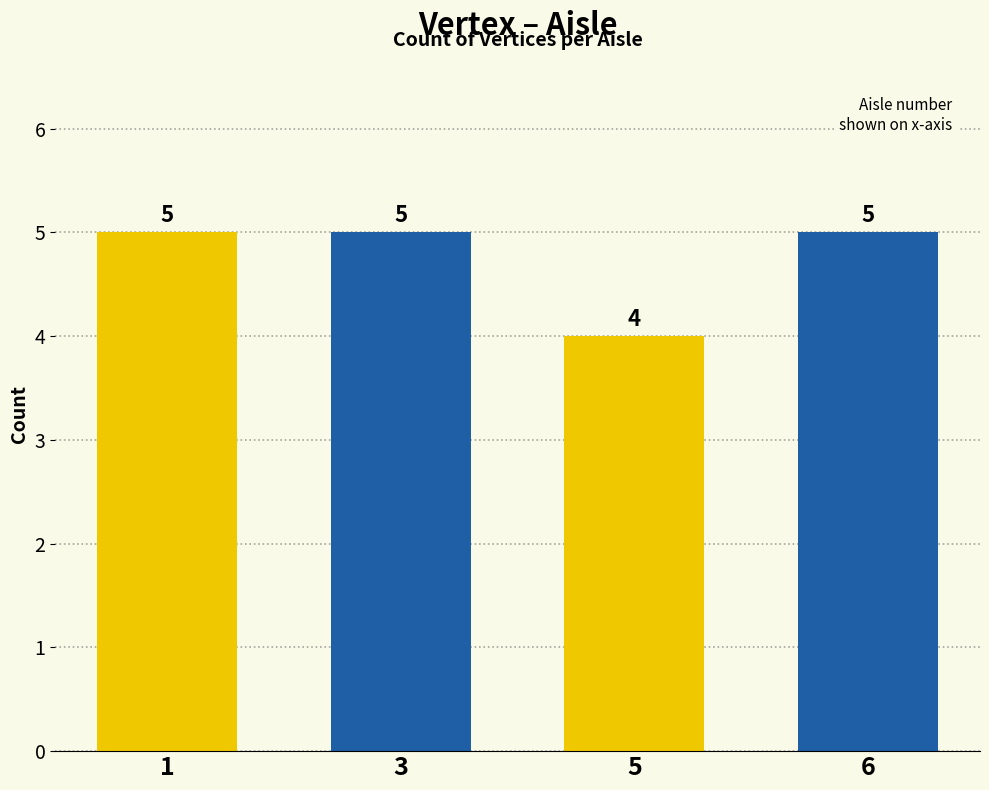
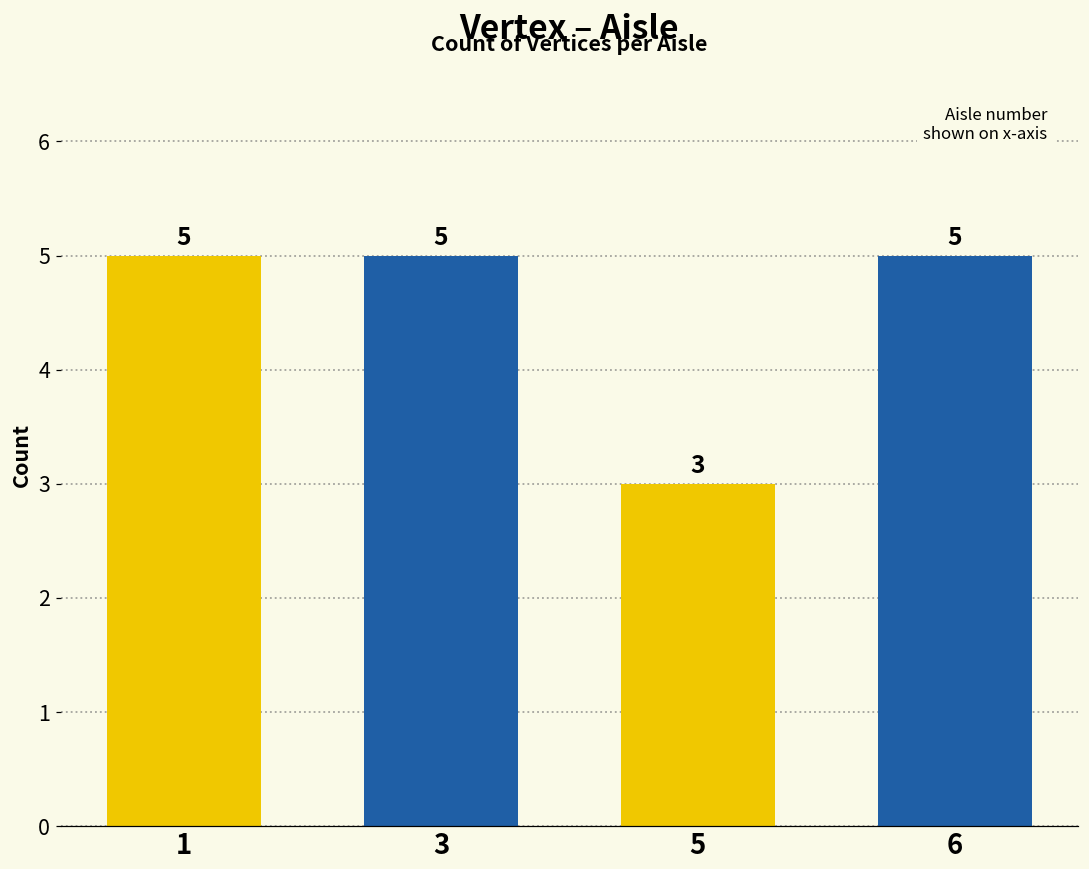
  {
    "1": 5,
    "3": 5,
-   "5": 4,
+   "5": 3,
    "6": 5
  }
